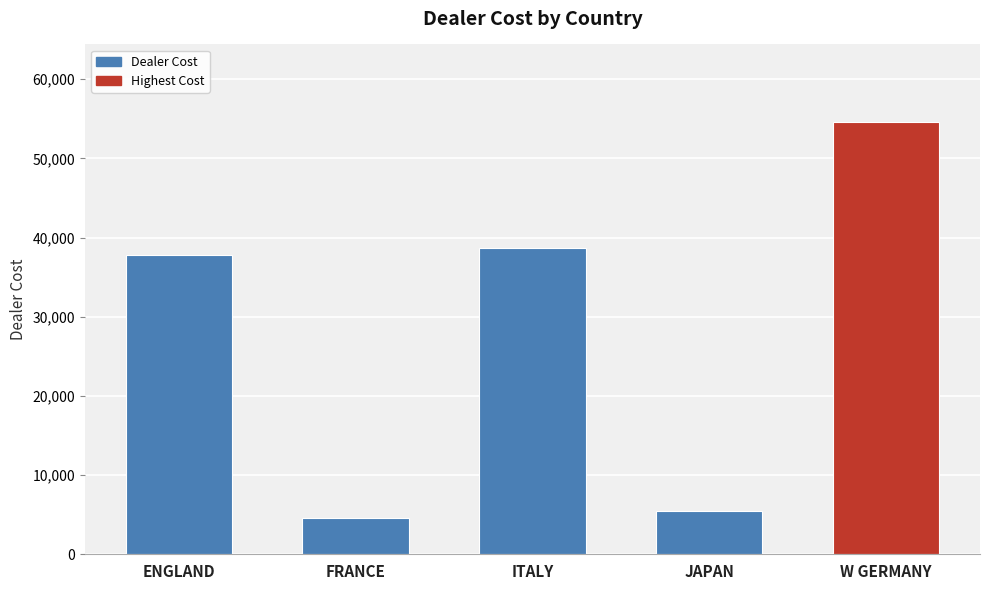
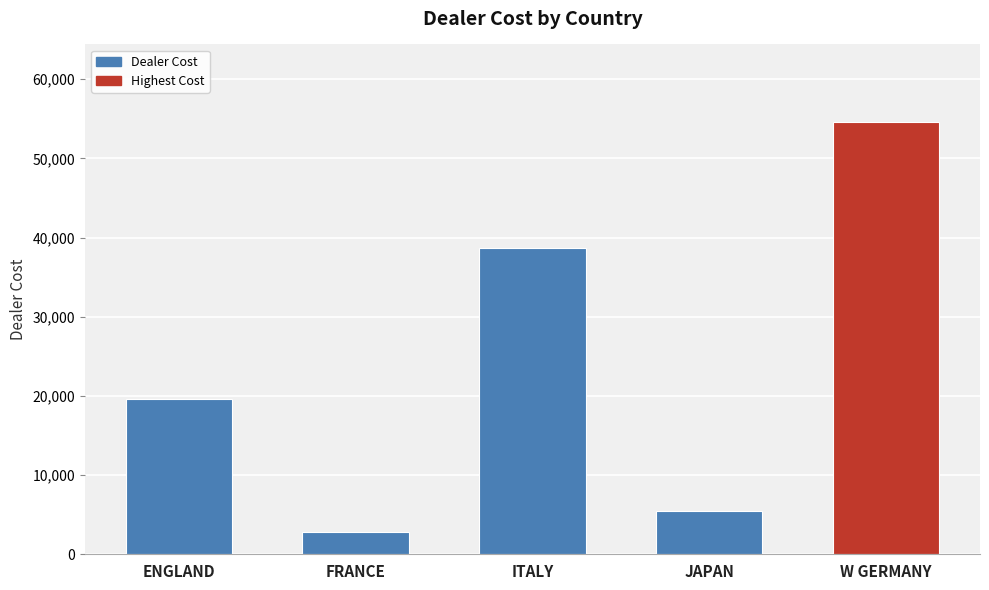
  {
-   "ENGLAND": "38,000",
-   "FRANCE": "5,000",
+   "ENGLAND": "20,000",
+   "FRANCE": "3,000",
    "ITALY": "39,000",
    "JAPAN": "6,000",
    "W GERMANY": "55,000"
  }
